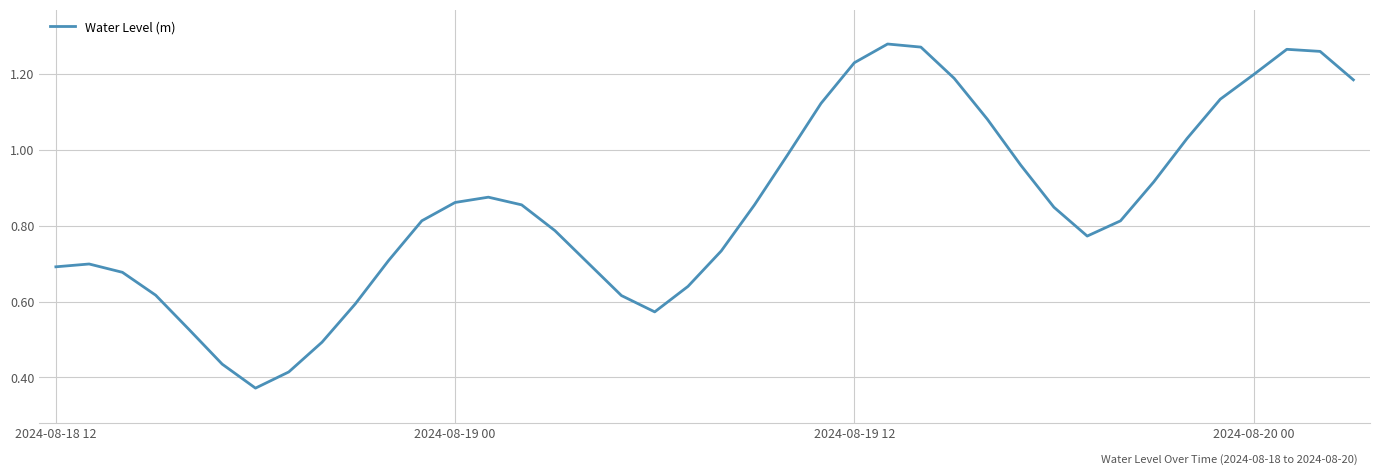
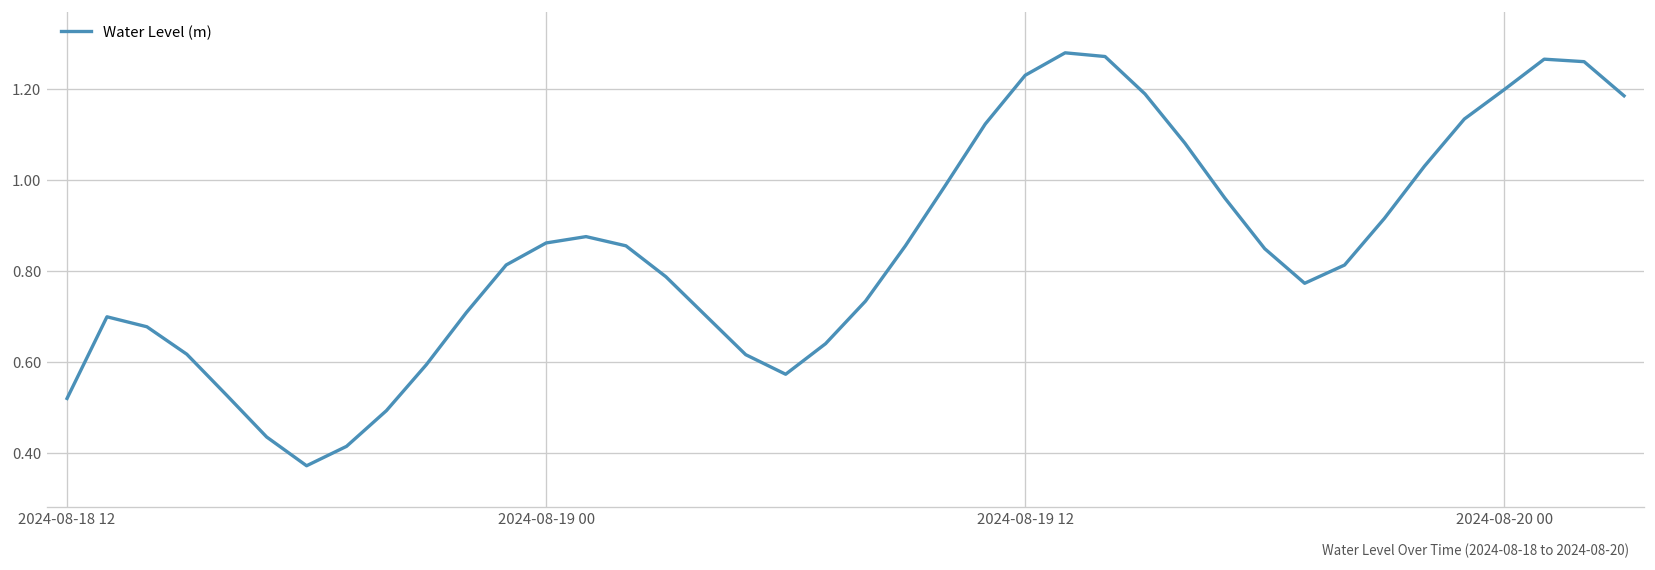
  {
-   "2024-08-18 12": 0.69,
+   "2024-08-18 12": 0.52,
    "2024-08-19 00": 0.86,
    "2024-08-19 12": 1.23,
    "2024-08-20 00": 1.20
  }
